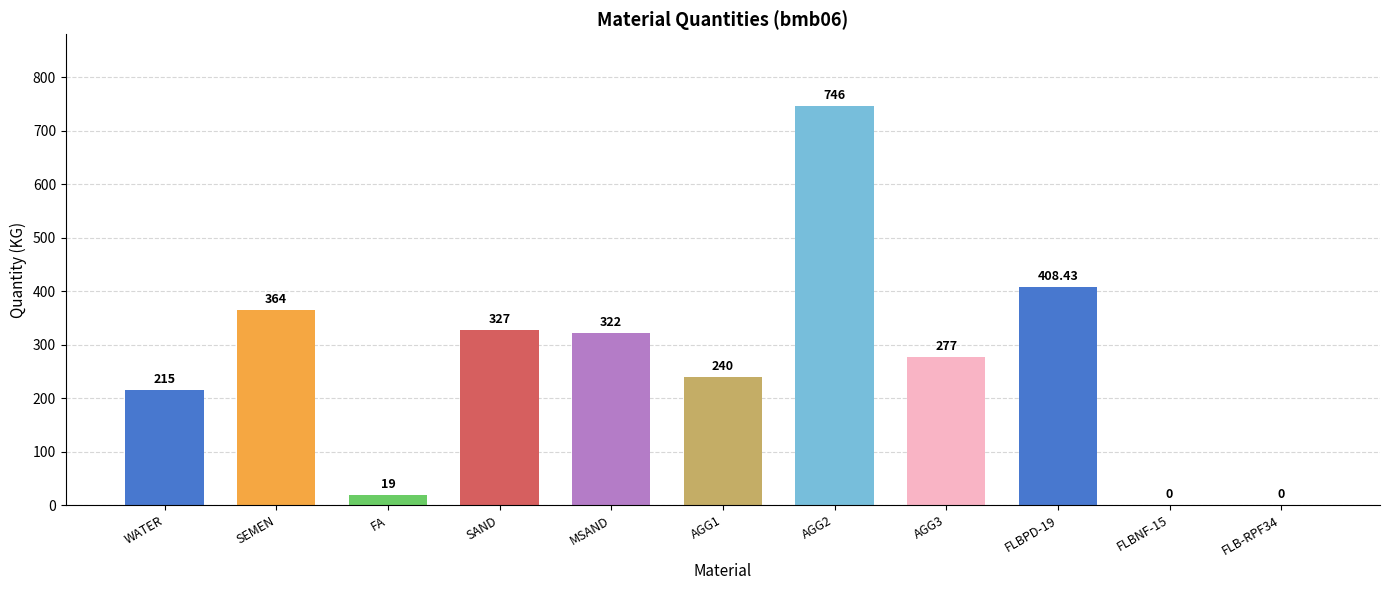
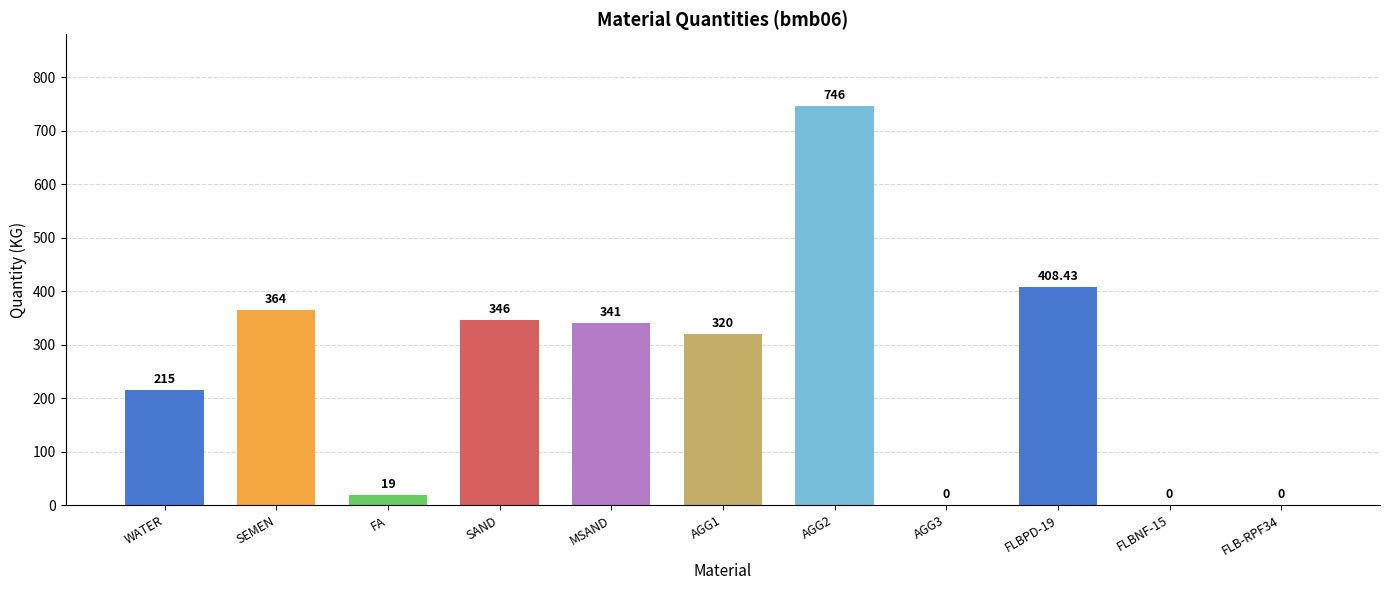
  {
    "WATER": 215,
    "SEMEN": 364,
    "FA": 19,
-   "SAND": 327,
-   "MSAND": 322,
-   "AGG1": 240,
+   "SAND": 346,
+   "MSAND": 341,
+   "AGG1": 320,
    "AGG2": 746,
-   "AGG3": 277,
+   "AGG3": 0,
    "FLBPD-19": 408.43,
    "FLBNF-15": 0,
    "FLB-RPF34": 0
  }
